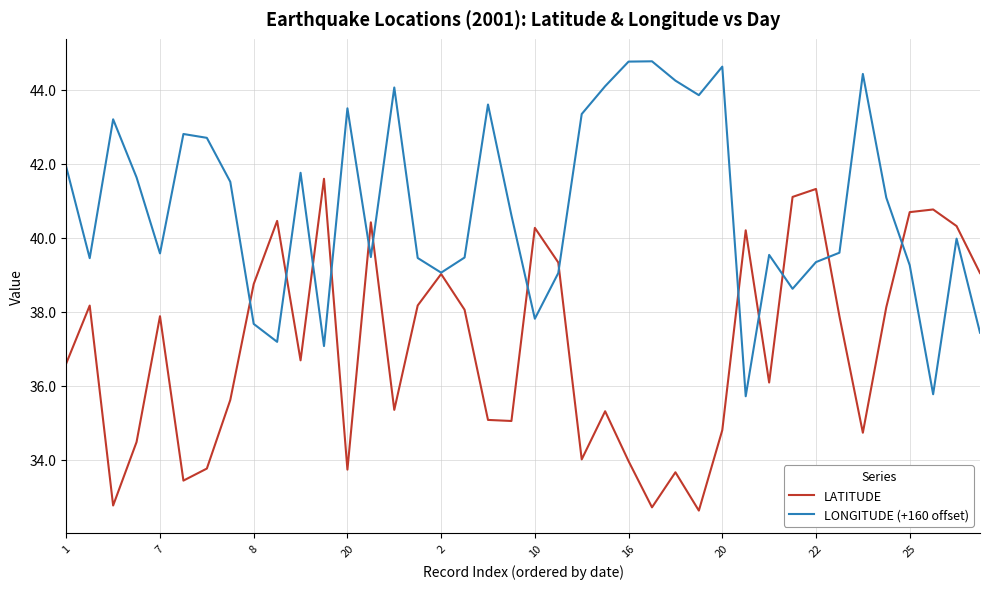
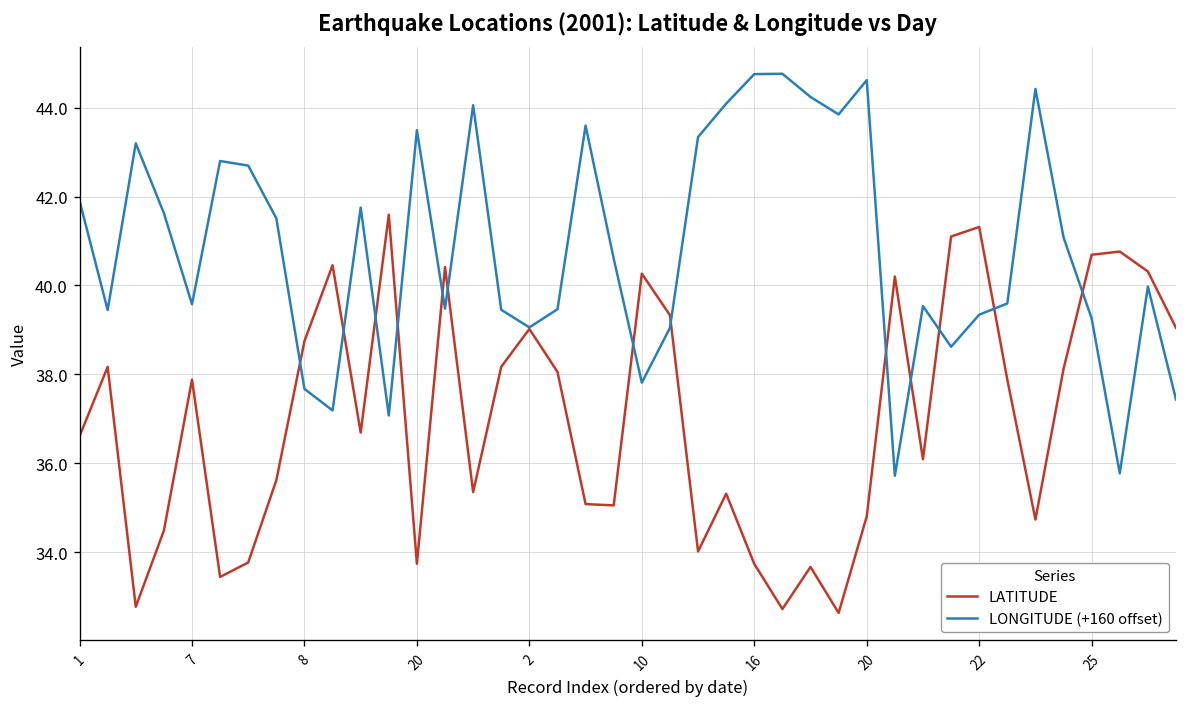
  {
    "LATITUDE": {
      "8": 38.7,
-     "16": 34.0
+     "16": 33.7
    },
    "LONGITUDE (+160 offset)": {
      "8": 37.7,
      "16": 44.8
    }
  }
